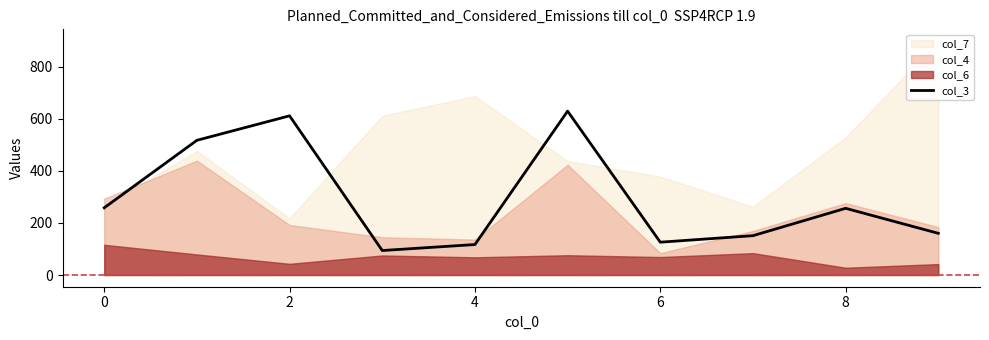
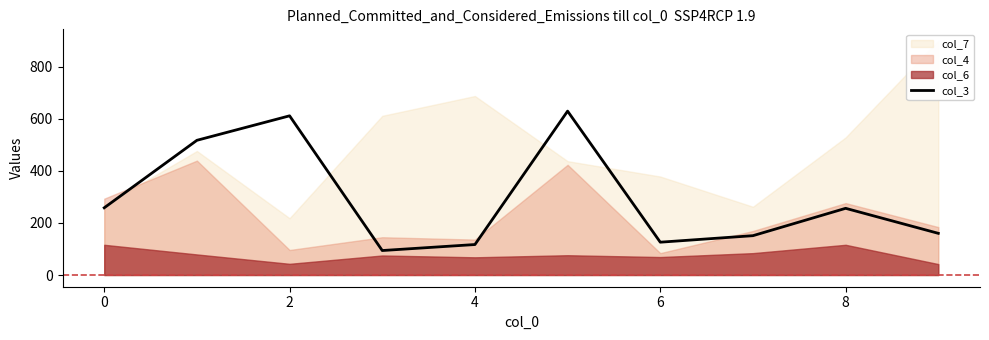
  {
    "col_3": {
      "0": 260,
      "2": 610,
      "4": 120,
      "6": 130,
      "8": 260
    },
    "col_7": {
      "0": 270,
      "2": 220,
      "4": 690,
      "6": 380,
      "8": 530
    },
    "col_4": {
      "0": 290,
-     "2": 190,
+     "2": 100,
      "4": 140,
      "6": 80,
      "8": 280
    },
    "col_6": {
      "0": 120,
      "2": 40,
      "4": 70,
      "6": 70,
-     "8": 30
+     "8": 120
    }
  }
